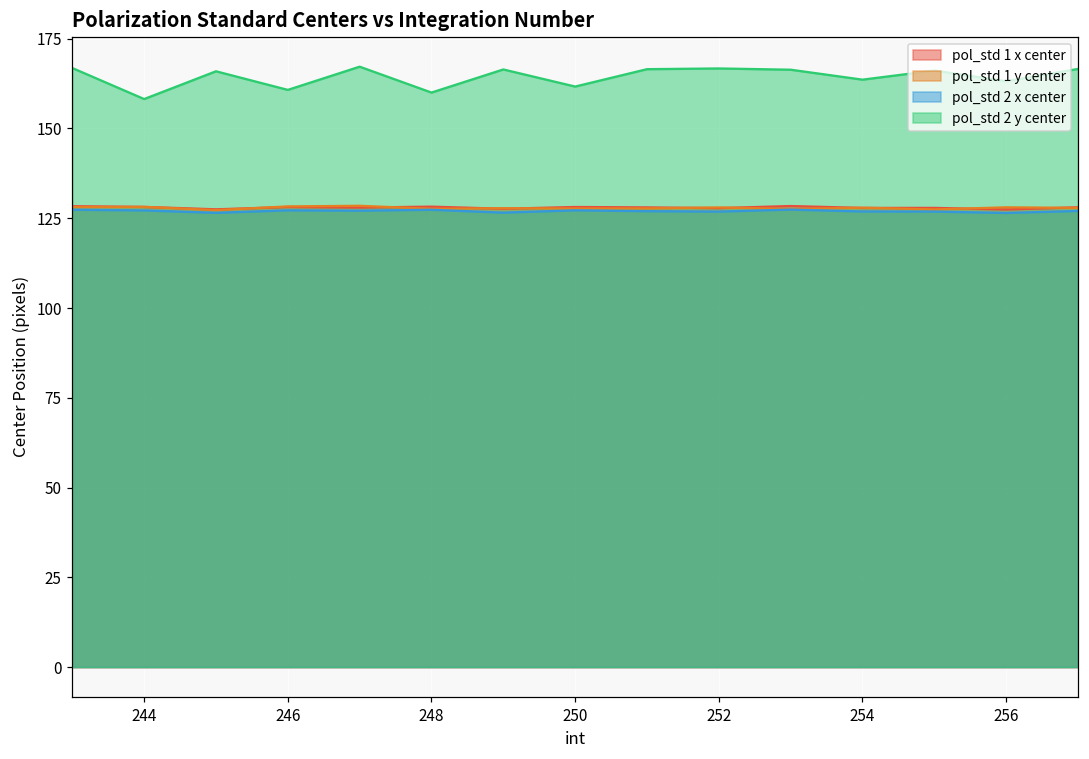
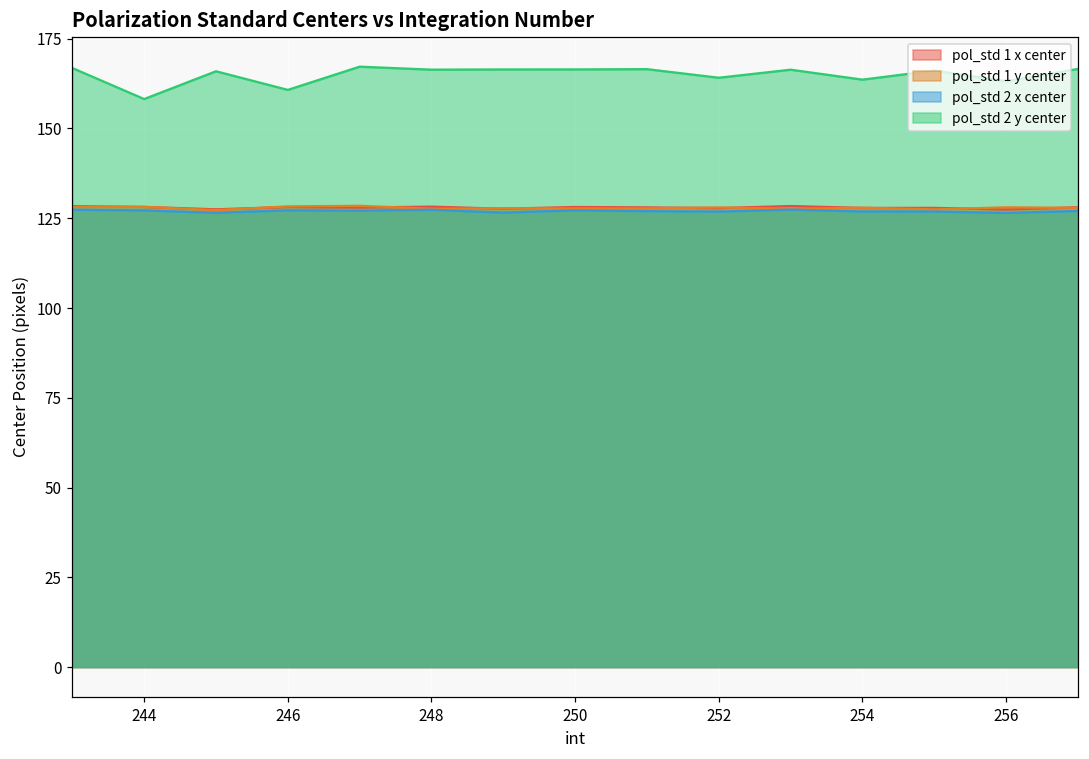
  {
    "pol_std 2 x center": {
      "244": 127,
      "246": 127,
      "252": 127,
      "254": 127,
      "256": 126
    },
    "pol_std 2 y center": {
      "244": 158,
      "246": 161,
-     "248": 160,
-     "250": 162,
-     "252": 167,
+     "248": 166,
+     "250": 166,
+     "252": 164,
      "254": 164
    }
  }
